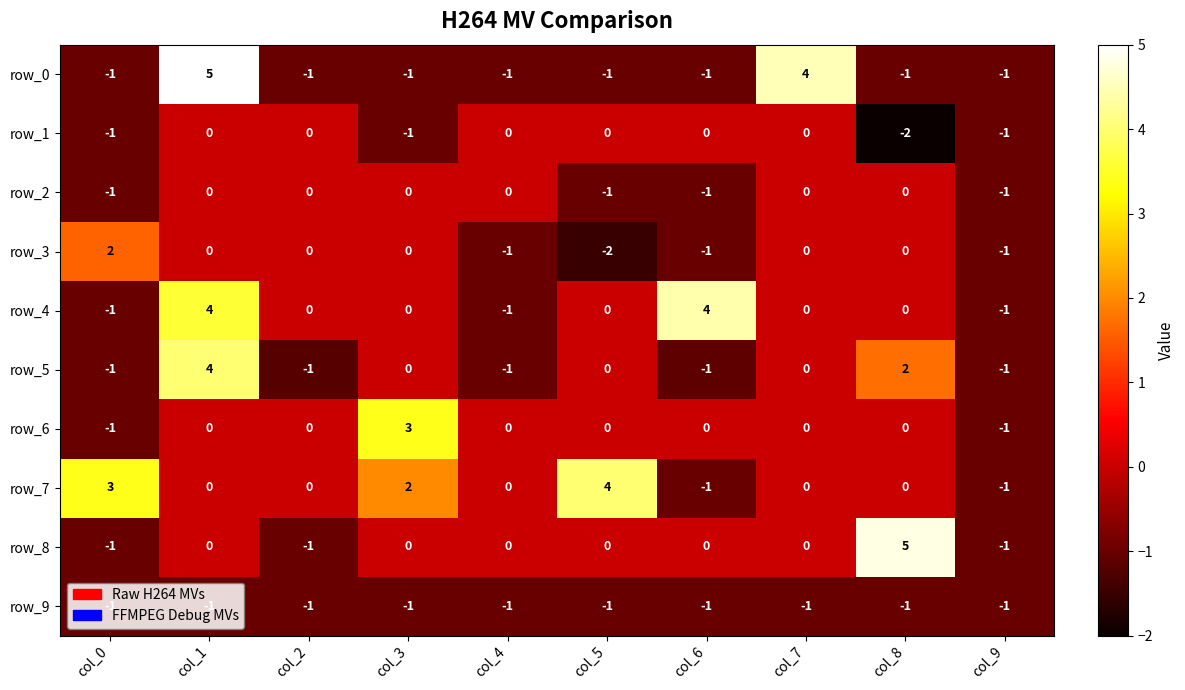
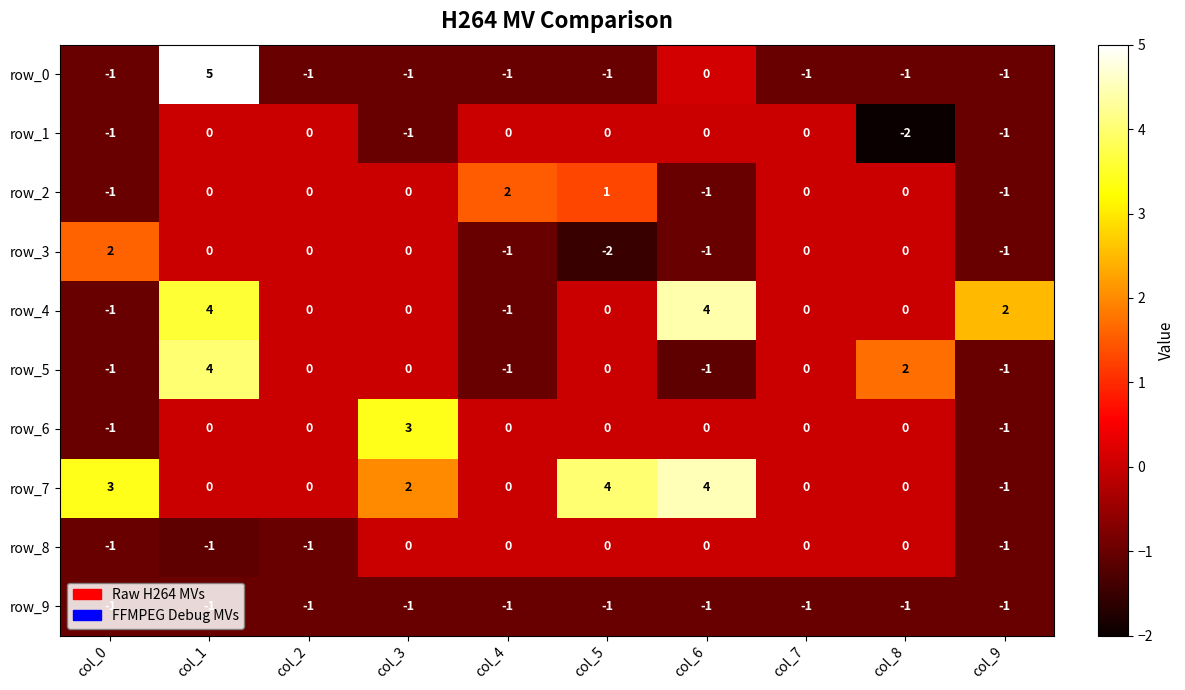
  {
    "row_0": {
      "col_0": -1,
      "col_1": 5,
      "col_2": -1,
      "col_3": -1,
      "col_4": -1,
      "col_5": -1,
-     "col_6": -1,
-     "col_7": 4,
+     "col_6": 0,
+     "col_7": -1,
      "col_8": -1,
      "col_9": -1
    },
    "row_1": {
      "col_0": -1,
      "col_1": 0,
      "col_2": 0,
      "col_3": -1,
      "col_4": 0,
      "col_5": 0,
      "col_6": 0,
      "col_7": 0,
      "col_8": -2,
      "col_9": -1
    },
    "row_2": {
      "col_0": -1,
      "col_1": 0,
      "col_2": 0,
      "col_3": 0,
-     "col_4": 0,
-     "col_5": -1,
+     "col_4": 2,
+     "col_5": 1,
      "col_6": -1,
      "col_7": 0,
      "col_8": 0,
      "col_9": -1
    },
    "row_3": {
      "col_0": 2,
      "col_1": 0,
      "col_2": 0,
      "col_3": 0,
      "col_4": -1,
      "col_5": -2,
      "col_6": -1,
      "col_7": 0,
      "col_8": 0,
      "col_9": -1
    },
    "row_4": {
      "col_0": -1,
      "col_1": 4,
      "col_2": 0,
      "col_3": 0,
      "col_4": -1,
      "col_5": 0,
      "col_6": 4,
      "col_7": 0,
      "col_8": 0,
-     "col_9": -1
+     "col_9": 2
    },
    "row_5": {
      "col_0": -1,
      "col_1": 4,
-     "col_2": -1,
+     "col_2": 0,
      "col_3": 0,
      "col_4": -1,
      "col_5": 0,
      "col_6": -1,
      "col_7": 0,
      "col_8": 2,
      "col_9": -1
    },
    "row_6": {
      "col_0": -1,
      "col_1": 0,
      "col_2": 0,
      "col_3": 3,
      "col_4": 0,
      "col_5": 0,
      "col_6": 0,
      "col_7": 0,
      "col_8": 0,
      "col_9": -1
    },
    "row_7": {
      "col_0": 3,
      "col_1": 0,
      "col_2": 0,
      "col_3": 2,
      "col_4": 0,
      "col_5": 4,
-     "col_6": -1,
+     "col_6": 4,
      "col_7": 0,
      "col_8": 0,
      "col_9": -1
    },
    "row_8": {
      "col_0": -1,
-     "col_1": 0,
+     "col_1": -1,
      "col_2": -1,
      "col_3": 0,
      "col_4": 0,
      "col_5": 0,
      "col_6": 0,
      "col_7": 0,
-     "col_8": 5,
+     "col_8": 0,
      "col_9": -1
    },
    "row_9": {
      "col_2": -1,
      "col_3": -1,
      "col_4": -1,
      "col_5": -1,
      "col_6": -1,
      "col_7": -1,
      "col_8": -1,
      "col_9": -1
    }
  }
